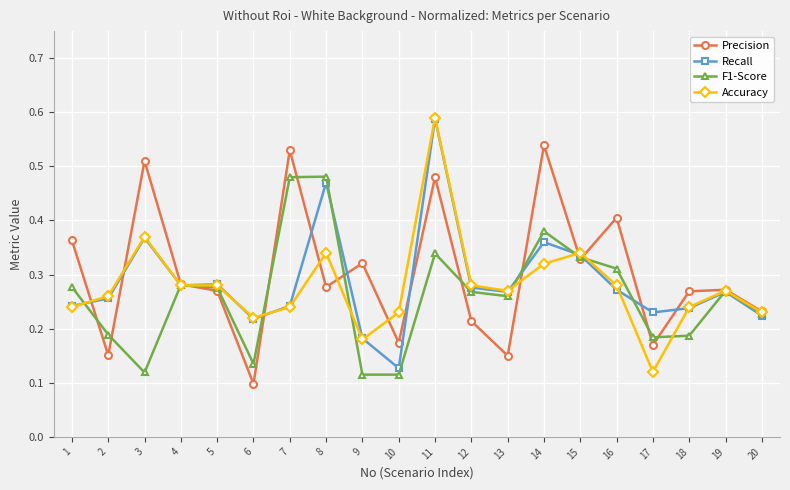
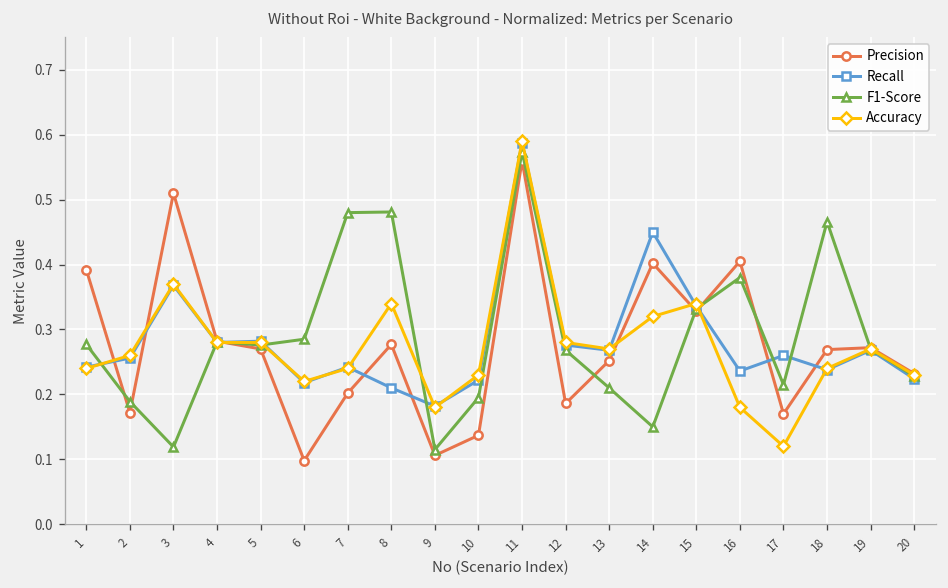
  {
    "Precision": {
-     "1": 0.36,
-     "2": 0.15,
+     "1": 0.39,
+     "2": 0.17,
      "3": 0.51,
      "5": 0.27,
      "6": 0.10,
-     "7": 0.53,
+     "7": 0.20,
      "8": 0.28,
-     "9": 0.32,
-     "10": 0.17,
-     "11": 0.48,
-     "12": 0.21,
-     "13": 0.15,
-     "14": 0.54,
+     "9": 0.11,
+     "10": 0.14,
+     "11": 0.56,
+     "12": 0.19,
+     "13": 0.25,
+     "14": 0.40,
      "16": 0.41,
      "17": 0.17,
      "18": 0.27
    },
    "Recall": {
-     "8": 0.47,
-     "10": 0.13,
-     "14": 0.36,
-     "16": 0.27,
-     "17": 0.23
+     "8": 0.21,
+     "10": 0.22,
+     "14": 0.45,
+     "16": 0.24,
+     "17": 0.26
    },
    "F1-Score": {
      "1": 0.28,
      "2": 0.19,
      "3": 0.12,
-     "6": 0.14,
+     "6": 0.29,
      "7": 0.48,
      "8": 0.48,
      "9": 0.12,
-     "10": 0.12,
-     "11": 0.34,
+     "10": 0.20,
+     "11": 0.57,
      "12": 0.27,
-     "13": 0.26,
-     "14": 0.38,
-     "16": 0.31,
-     "17": 0.18,
-     "18": 0.19
+     "13": 0.21,
+     "14": 0.15,
+     "16": 0.38,
+     "17": 0.22,
+     "18": 0.47
    },
    "Accuracy": {
      "8": 0.34,
      "10": 0.23,
      "14": 0.32,
-     "16": 0.28,
+     "16": 0.18,
      "17": 0.12
    }
  }
